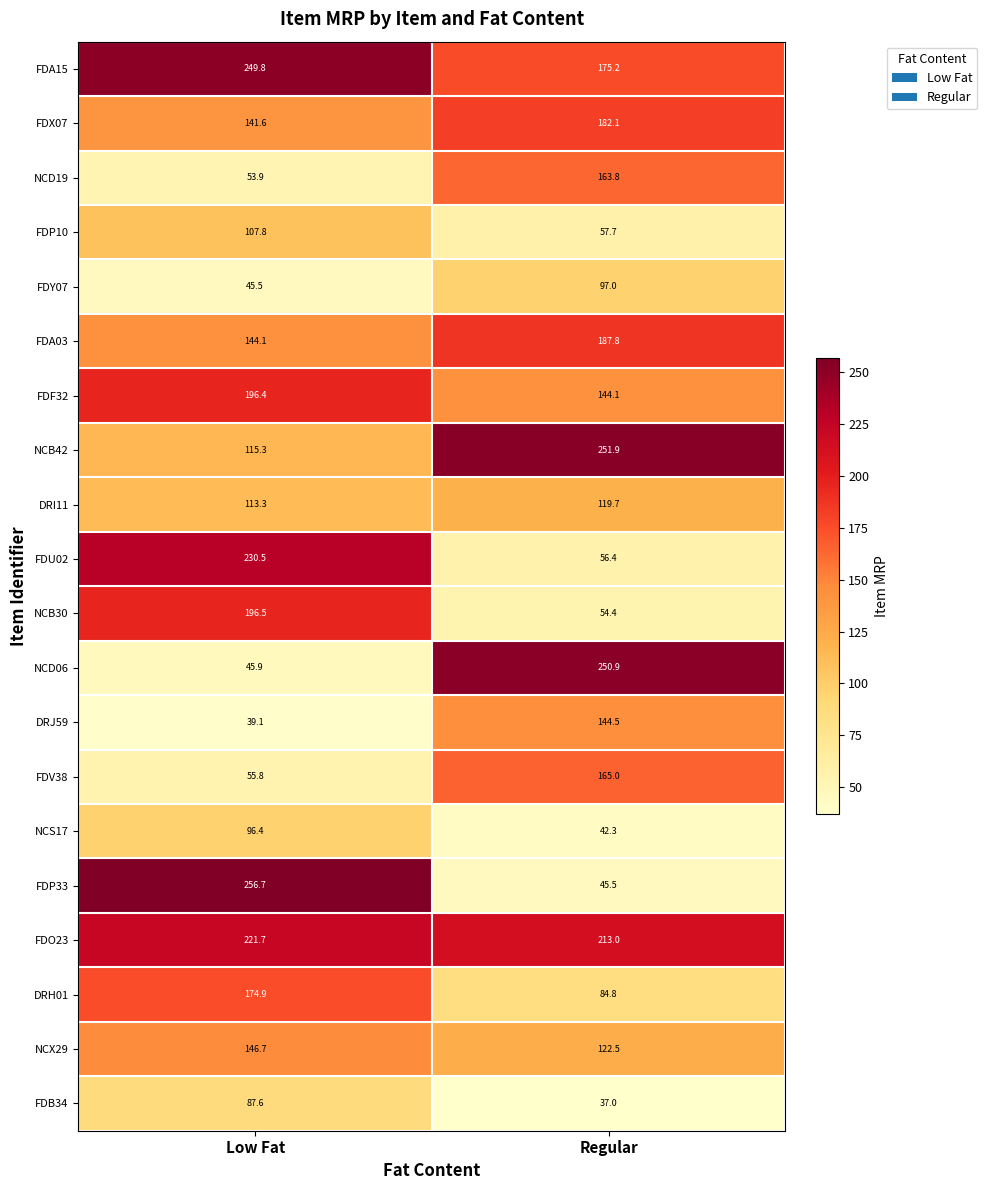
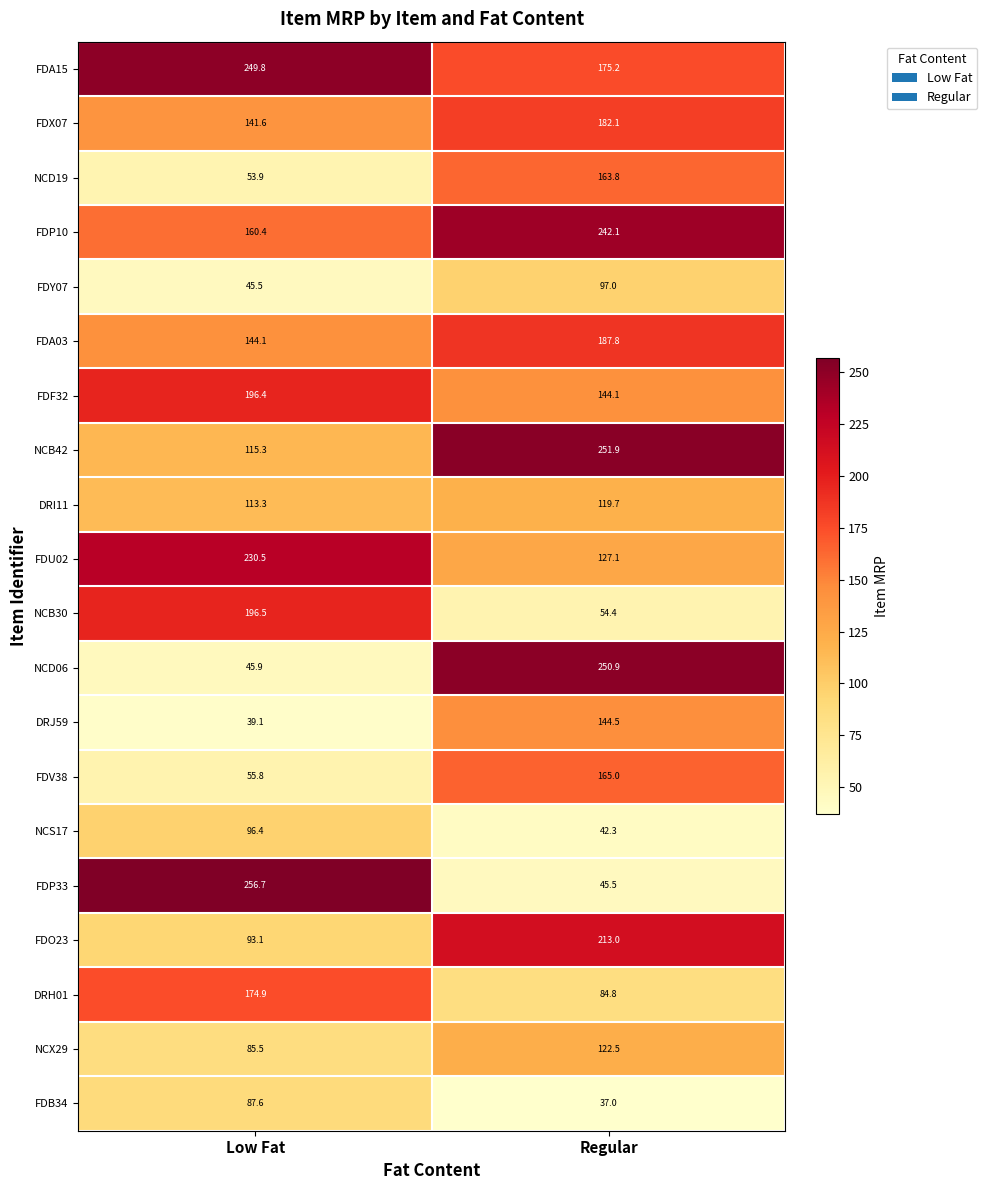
  {
    "FDA15": {
      "Low Fat": 249.8,
      "Regular": 175.2
    },
    "FDX07": {
      "Low Fat": 141.6,
      "Regular": 182.1
    },
    "NCD19": {
      "Low Fat": 53.9,
      "Regular": 163.8
    },
    "FDP10": {
-     "Low Fat": 107.8,
-     "Regular": 57.7
+     "Low Fat": 160.4,
+     "Regular": 242.1
    },
    "FDY07": {
      "Low Fat": 45.5,
      "Regular": 97.0
    },
    "FDA03": {
      "Low Fat": 144.1,
      "Regular": 187.8
    },
    "FDF32": {
      "Low Fat": 196.4,
      "Regular": 144.1
    },
    "NCB42": {
      "Low Fat": 115.3,
      "Regular": 251.9
    },
    "DRI11": {
      "Low Fat": 113.3,
      "Regular": 119.7
    },
    "FDU02": {
      "Low Fat": 230.5,
-     "Regular": 56.4
+     "Regular": 127.1
    },
    "NCB30": {
      "Low Fat": 196.5,
      "Regular": 54.4
    },
    "NCD06": {
      "Low Fat": 45.9,
      "Regular": 250.9
    },
    "DRJ59": {
      "Low Fat": 39.1,
      "Regular": 144.5
    },
    "FDV38": {
      "Low Fat": 55.8,
      "Regular": 165.0
    },
    "NCS17": {
      "Low Fat": 96.4,
      "Regular": 42.3
    },
    "FDP33": {
      "Low Fat": 256.7,
      "Regular": 45.5
    },
    "FDO23": {
-     "Low Fat": 221.7,
+     "Low Fat": 93.1,
      "Regular": 213.0
    },
    "DRH01": {
      "Low Fat": 174.9,
      "Regular": 84.8
    },
    "NCX29": {
-     "Low Fat": 146.7,
+     "Low Fat": 85.5,
      "Regular": 122.5
    },
    "FDB34": {
      "Low Fat": 87.6,
      "Regular": 37.0
    }
  }
